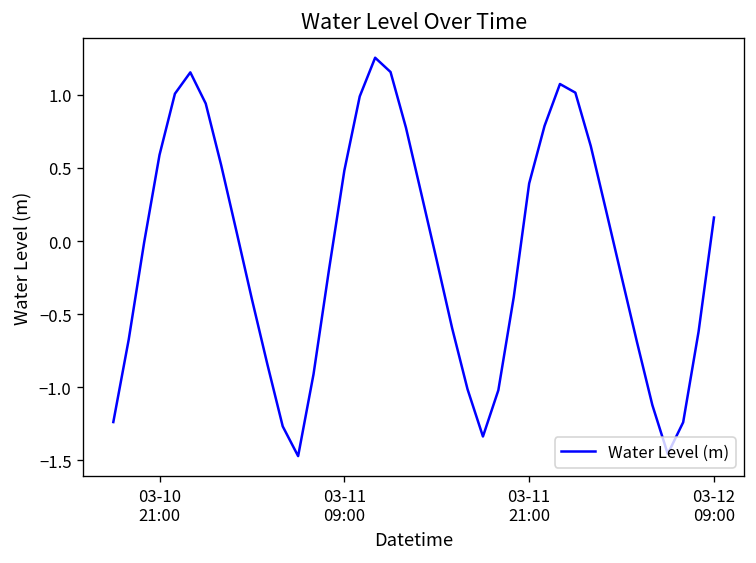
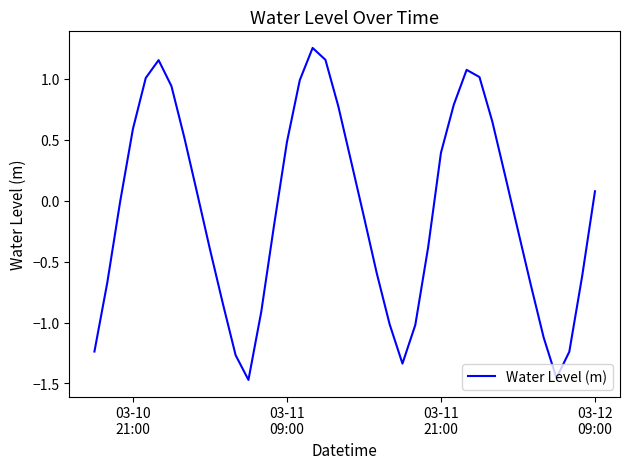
  {
    "03-10 21:00": 0.59,
    "03-11 09:00": 0.48,
    "03-11 21:00": 0.39,
-   "03-12 09:00": 0.16
+   "03-12 09:00": 0.08
  }
